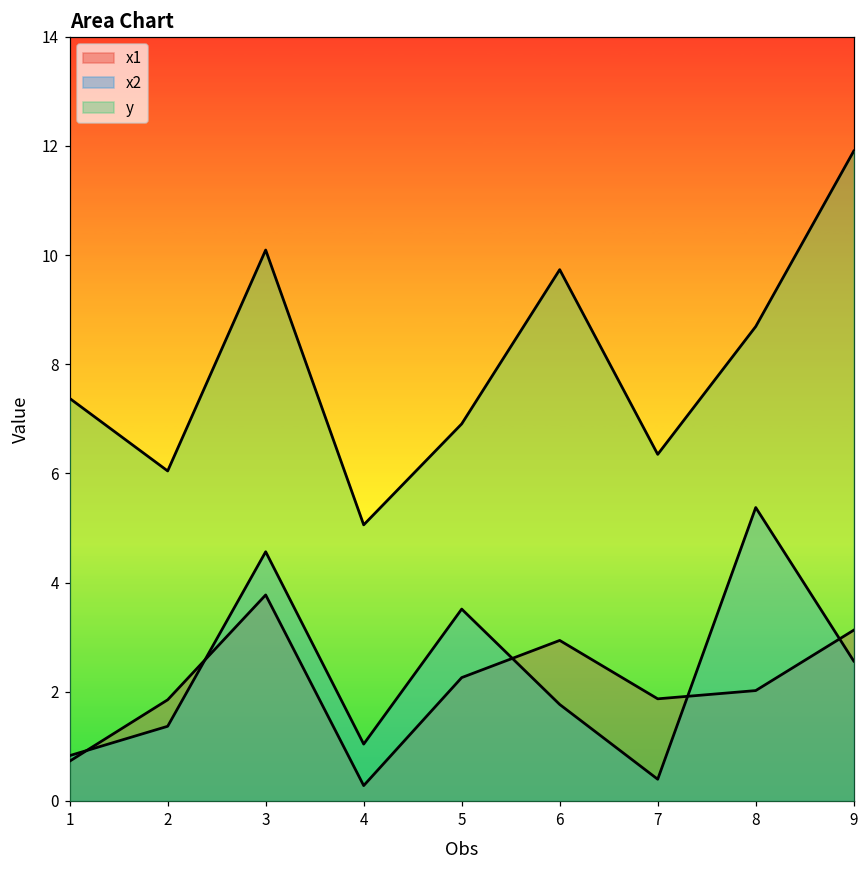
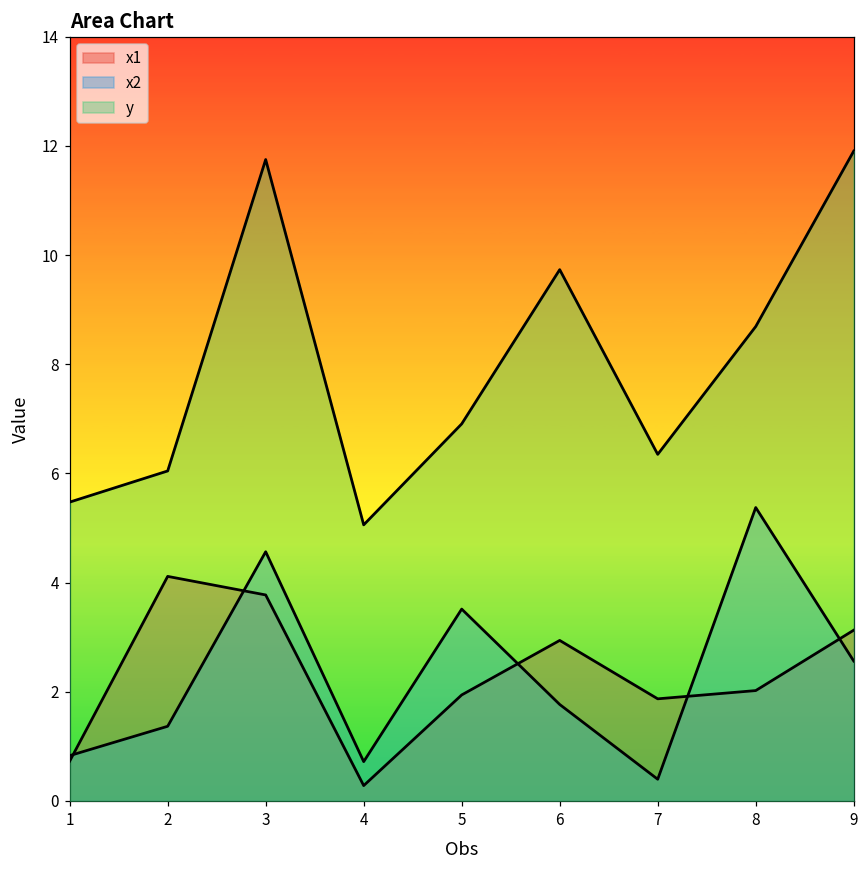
  {
    "x1": {
      "1": 0.7,
-     "2": 1.9,
+     "2": 4.1,
      "3": 3.8,
      "4": 0.3,
-     "5": 2.3,
+     "5": 1.9,
      "6": 2.9,
      "7": 1.9,
      "8": 2.0,
      "9": 3.1
    },
    "x2": {
      "1": 0.8,
      "2": 1.4,
      "3": 4.6,
-     "4": 1.0,
+     "4": 0.7,
      "5": 3.5,
      "6": 1.8,
      "7": 0.4,
      "8": 5.4,
      "9": 2.6
    },
    "y": {
-     "1": 7.4,
+     "1": 5.5,
      "2": 6.0,
-     "3": 10.1,
+     "3": 11.7,
      "4": 5.1,
      "5": 6.9,
      "6": 9.7,
      "7": 6.3,
      "8": 8.7,
      "9": 11.9
    }
  }
